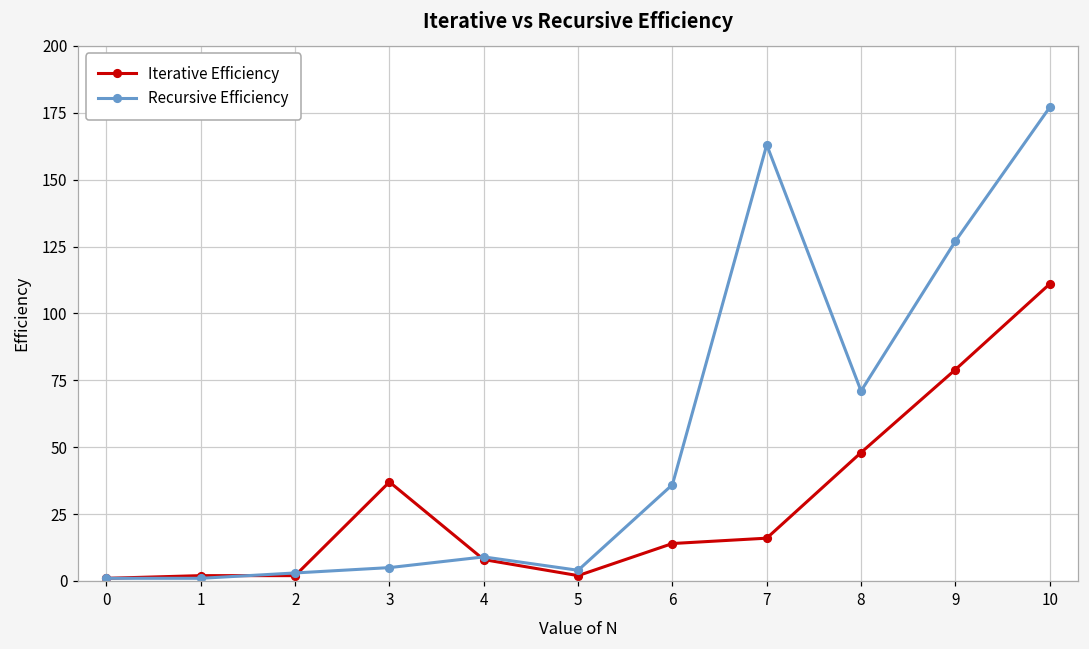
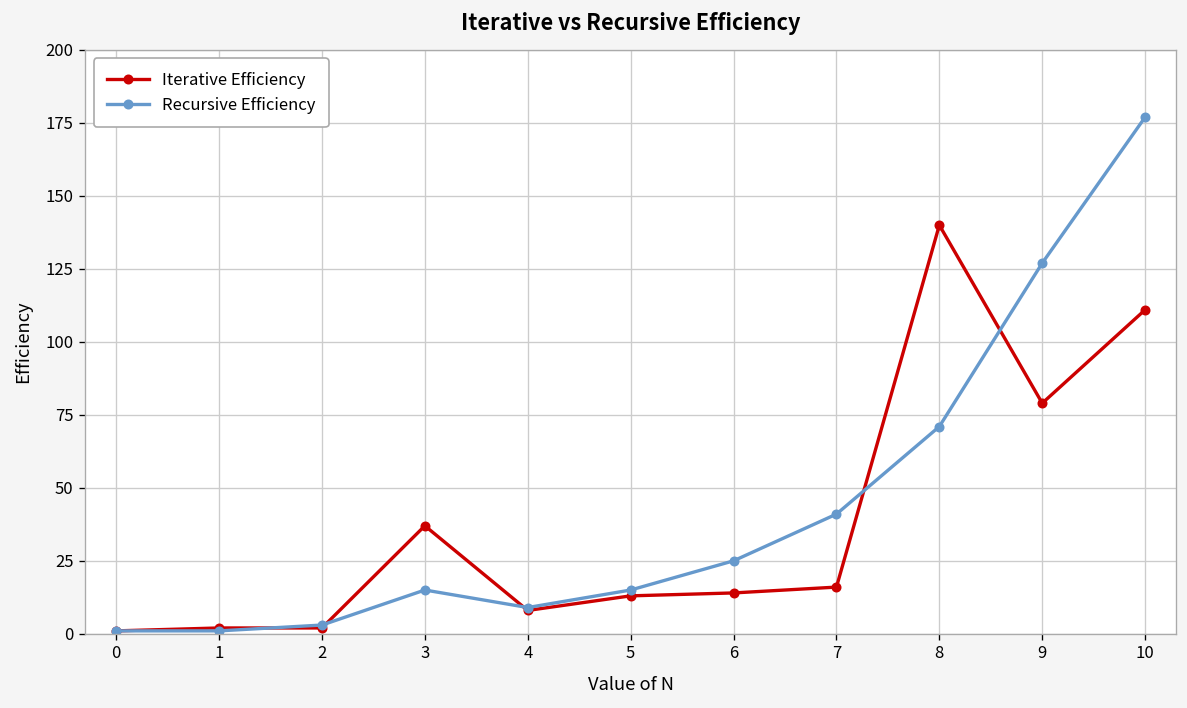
  {
    "Iterative Efficiency": {
      "3": 37,
-     "5": 2,
+     "5": 13,
      "6": 14,
      "7": 16,
-     "8": 48,
+     "8": 140,
      "9": 79,
      "10": 111
    },
    "Recursive Efficiency": {
-     "3": 5,
-     "5": 4,
-     "6": 36,
-     "7": 163,
+     "3": 15,
+     "5": 15,
+     "6": 25,
+     "7": 41,
      "8": 71,
      "9": 127,
      "10": 177
    }
  }
